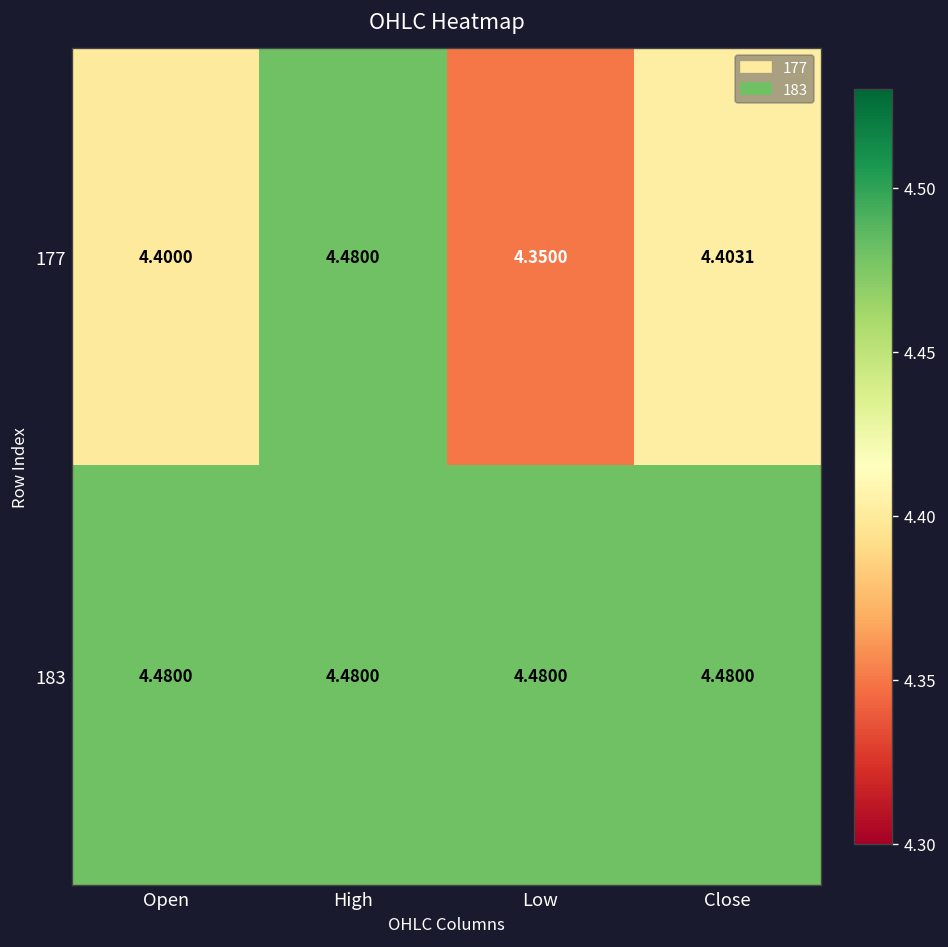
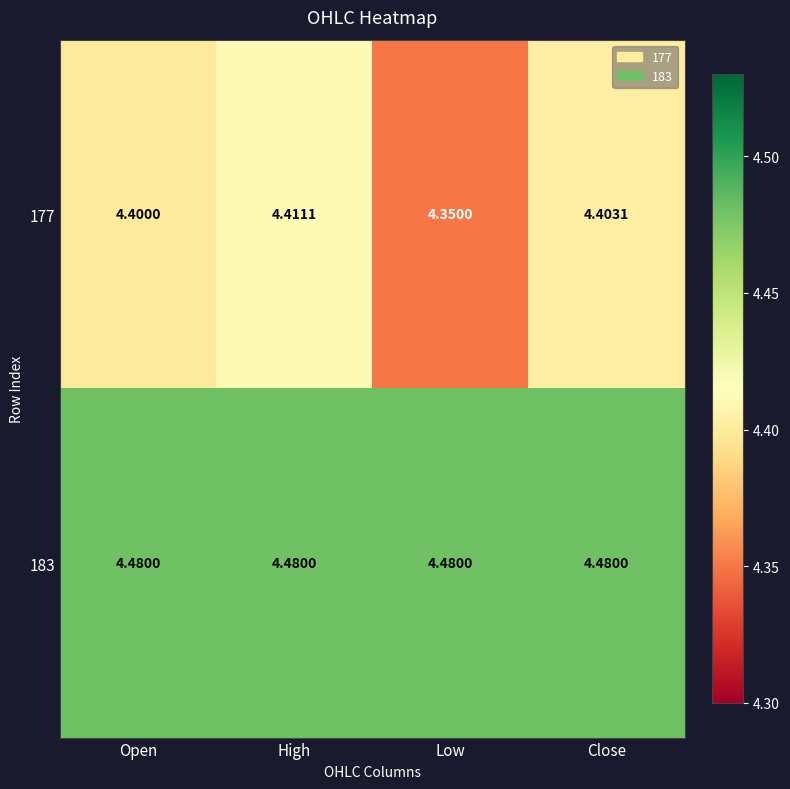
  {
    "177": {
      "Open": 4.4000,
-     "High": 4.4800,
+     "High": 4.4111,
      "Low": 4.3500,
      "Close": 4.4031
    },
    "183": {
      "Open": 4.4800,
      "High": 4.4800,
      "Low": 4.4800,
      "Close": 4.4800
    }
  }
